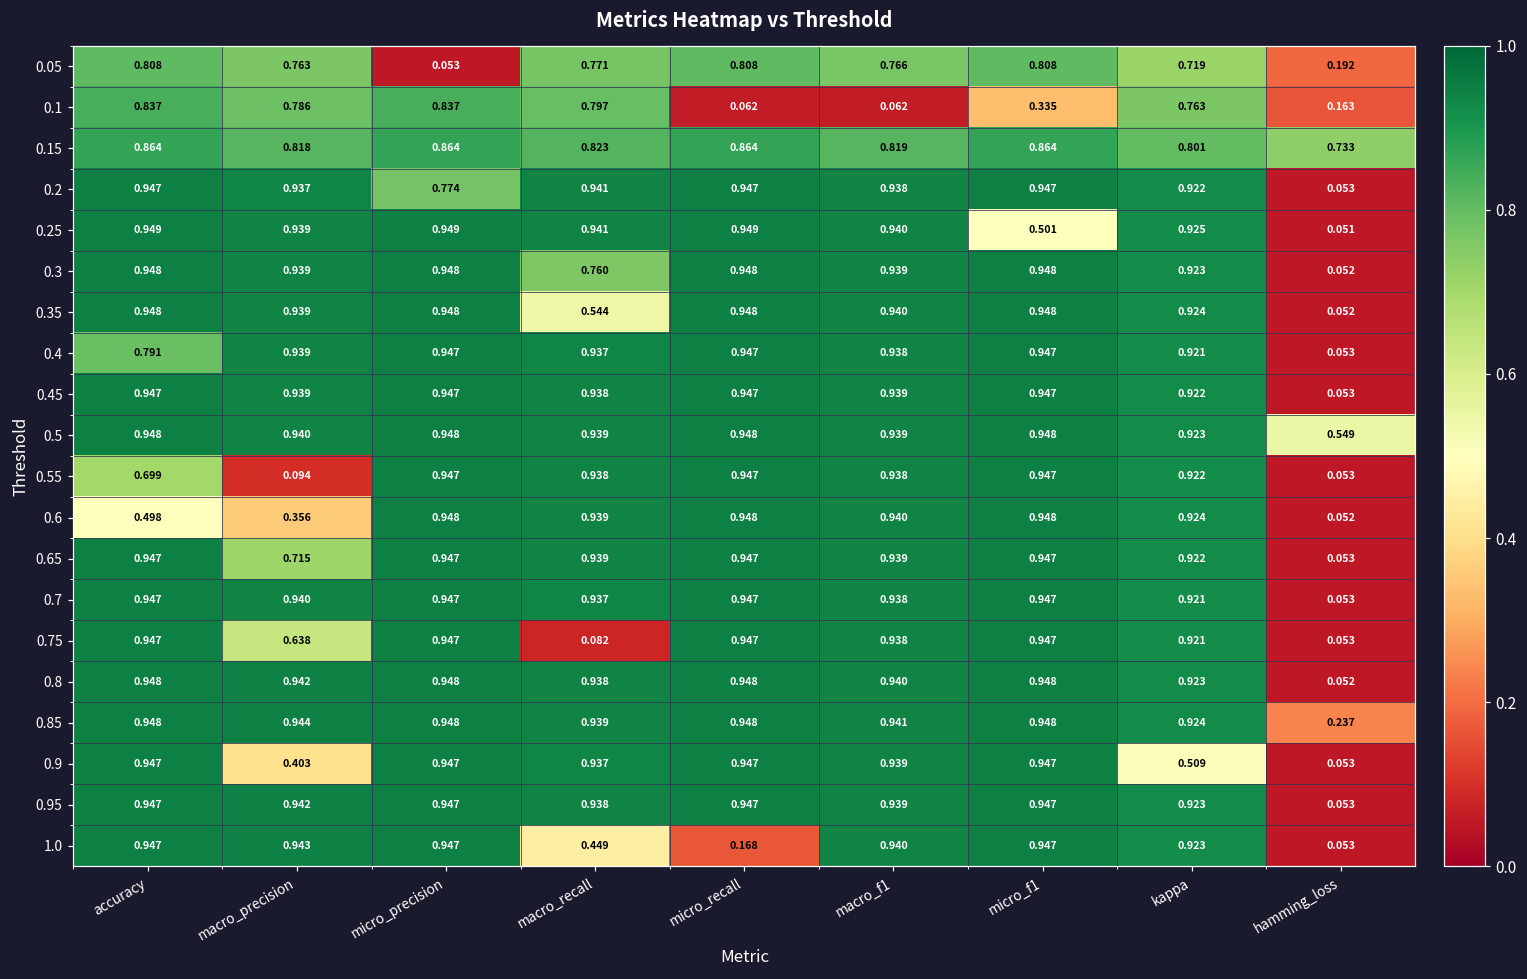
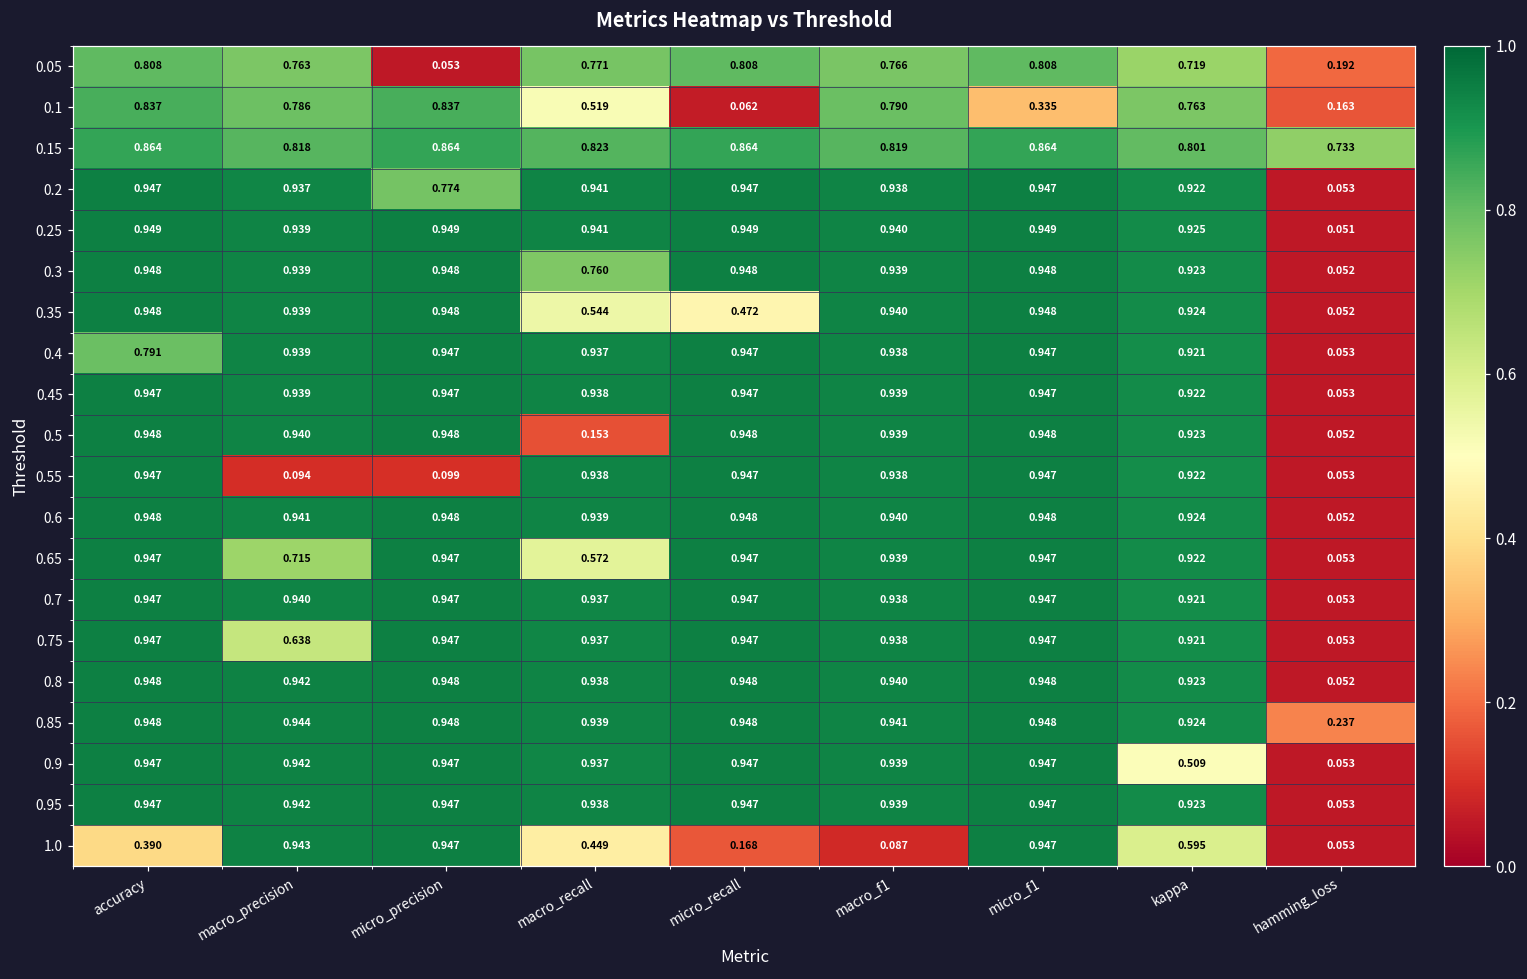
  {
    "0.05": {
      "accuracy": 0.808,
      "macro_precision": 0.763,
      "micro_precision": 0.053,
      "macro_recall": 0.771,
      "micro_recall": 0.808,
      "macro_f1": 0.766,
      "micro_f1": 0.808,
      "kappa": 0.719,
      "hamming_loss": 0.192
    },
    "0.1": {
      "accuracy": 0.837,
      "macro_precision": 0.786,
      "micro_precision": 0.837,
-     "macro_recall": 0.797,
+     "macro_recall": 0.519,
      "micro_recall": 0.062,
-     "macro_f1": 0.062,
+     "macro_f1": 0.790,
      "micro_f1": 0.335,
      "kappa": 0.763,
      "hamming_loss": 0.163
    },
    "0.15": {
      "accuracy": 0.864,
      "macro_precision": 0.818,
      "micro_precision": 0.864,
      "macro_recall": 0.823,
      "micro_recall": 0.864,
      "macro_f1": 0.819,
      "micro_f1": 0.864,
      "kappa": 0.801,
      "hamming_loss": 0.733
    },
    "0.2": {
      "accuracy": 0.947,
      "macro_precision": 0.937,
      "micro_precision": 0.774,
      "macro_recall": 0.941,
      "micro_recall": 0.947,
      "macro_f1": 0.938,
      "micro_f1": 0.947,
      "kappa": 0.922,
      "hamming_loss": 0.053
    },
    "0.25": {
      "accuracy": 0.949,
      "macro_precision": 0.939,
      "micro_precision": 0.949,
      "macro_recall": 0.941,
      "micro_recall": 0.949,
      "macro_f1": 0.940,
-     "micro_f1": 0.501,
+     "micro_f1": 0.949,
      "kappa": 0.925,
      "hamming_loss": 0.051
    },
    "0.3": {
      "accuracy": 0.948,
      "macro_precision": 0.939,
      "micro_precision": 0.948,
      "macro_recall": 0.760,
      "micro_recall": 0.948,
      "macro_f1": 0.939,
      "micro_f1": 0.948,
      "kappa": 0.923,
      "hamming_loss": 0.052
    },
    "0.35": {
      "accuracy": 0.948,
      "macro_precision": 0.939,
      "micro_precision": 0.948,
      "macro_recall": 0.544,
-     "micro_recall": 0.948,
+     "micro_recall": 0.472,
      "macro_f1": 0.940,
      "micro_f1": 0.948,
      "kappa": 0.924,
      "hamming_loss": 0.052
    },
    "0.4": {
      "accuracy": 0.791,
      "macro_precision": 0.939,
      "micro_precision": 0.947,
      "macro_recall": 0.937,
      "micro_recall": 0.947,
      "macro_f1": 0.938,
      "micro_f1": 0.947,
      "kappa": 0.921,
      "hamming_loss": 0.053
    },
    "0.45": {
      "accuracy": 0.947,
      "macro_precision": 0.939,
      "micro_precision": 0.947,
      "macro_recall": 0.938,
      "micro_recall": 0.947,
      "macro_f1": 0.939,
      "micro_f1": 0.947,
      "kappa": 0.922,
      "hamming_loss": 0.053
    },
    "0.5": {
      "accuracy": 0.948,
      "macro_precision": 0.940,
      "micro_precision": 0.948,
-     "macro_recall": 0.939,
+     "macro_recall": 0.153,
      "micro_recall": 0.948,
      "macro_f1": 0.939,
      "micro_f1": 0.948,
      "kappa": 0.923,
-     "hamming_loss": 0.549
+     "hamming_loss": 0.052
    },
    "0.55": {
-     "accuracy": 0.699,
+     "accuracy": 0.947,
      "macro_precision": 0.094,
-     "micro_precision": 0.947,
+     "micro_precision": 0.099,
      "macro_recall": 0.938,
      "micro_recall": 0.947,
      "macro_f1": 0.938,
      "micro_f1": 0.947,
      "kappa": 0.922,
      "hamming_loss": 0.053
    },
    "0.6": {
-     "accuracy": 0.498,
-     "macro_precision": 0.356,
+     "accuracy": 0.948,
+     "macro_precision": 0.941,
      "micro_precision": 0.948,
      "macro_recall": 0.939,
      "micro_recall": 0.948,
      "macro_f1": 0.940,
      "micro_f1": 0.948,
      "kappa": 0.924,
      "hamming_loss": 0.052
    },
    "0.65": {
      "accuracy": 0.947,
      "macro_precision": 0.715,
      "micro_precision": 0.947,
-     "macro_recall": 0.939,
+     "macro_recall": 0.572,
      "micro_recall": 0.947,
      "macro_f1": 0.939,
      "micro_f1": 0.947,
      "kappa": 0.922,
      "hamming_loss": 0.053
    },
    "0.7": {
      "accuracy": 0.947,
      "macro_precision": 0.940,
      "micro_precision": 0.947,
      "macro_recall": 0.937,
      "micro_recall": 0.947,
      "macro_f1": 0.938,
      "micro_f1": 0.947,
      "kappa": 0.921,
      "hamming_loss": 0.053
    },
    "0.75": {
      "accuracy": 0.947,
      "macro_precision": 0.638,
      "micro_precision": 0.947,
-     "macro_recall": 0.082,
+     "macro_recall": 0.937,
      "micro_recall": 0.947,
      "macro_f1": 0.938,
      "micro_f1": 0.947,
      "kappa": 0.921,
      "hamming_loss": 0.053
    },
    "0.8": {
      "accuracy": 0.948,
      "macro_precision": 0.942,
      "micro_precision": 0.948,
      "macro_recall": 0.938,
      "micro_recall": 0.948,
      "macro_f1": 0.940,
      "micro_f1": 0.948,
      "kappa": 0.923,
      "hamming_loss": 0.052
    },
    "0.85": {
      "accuracy": 0.948,
      "macro_precision": 0.944,
      "micro_precision": 0.948,
      "macro_recall": 0.939,
      "micro_recall": 0.948,
      "macro_f1": 0.941,
      "micro_f1": 0.948,
      "kappa": 0.924,
      "hamming_loss": 0.237
    },
    "0.9": {
      "accuracy": 0.947,
-     "macro_precision": 0.403,
+     "macro_precision": 0.942,
      "micro_precision": 0.947,
      "macro_recall": 0.937,
      "micro_recall": 0.947,
      "macro_f1": 0.939,
      "micro_f1": 0.947,
      "kappa": 0.509,
      "hamming_loss": 0.053
    },
    "0.95": {
      "accuracy": 0.947,
      "macro_precision": 0.942,
      "micro_precision": 0.947,
      "macro_recall": 0.938,
      "micro_recall": 0.947,
      "macro_f1": 0.939,
      "micro_f1": 0.947,
      "kappa": 0.923,
      "hamming_loss": 0.053
    },
    "1.0": {
-     "accuracy": 0.947,
+     "accuracy": 0.390,
      "macro_precision": 0.943,
      "micro_precision": 0.947,
      "macro_recall": 0.449,
      "micro_recall": 0.168,
-     "macro_f1": 0.940,
+     "macro_f1": 0.087,
      "micro_f1": 0.947,
-     "kappa": 0.923,
+     "kappa": 0.595,
      "hamming_loss": 0.053
    }
  }
